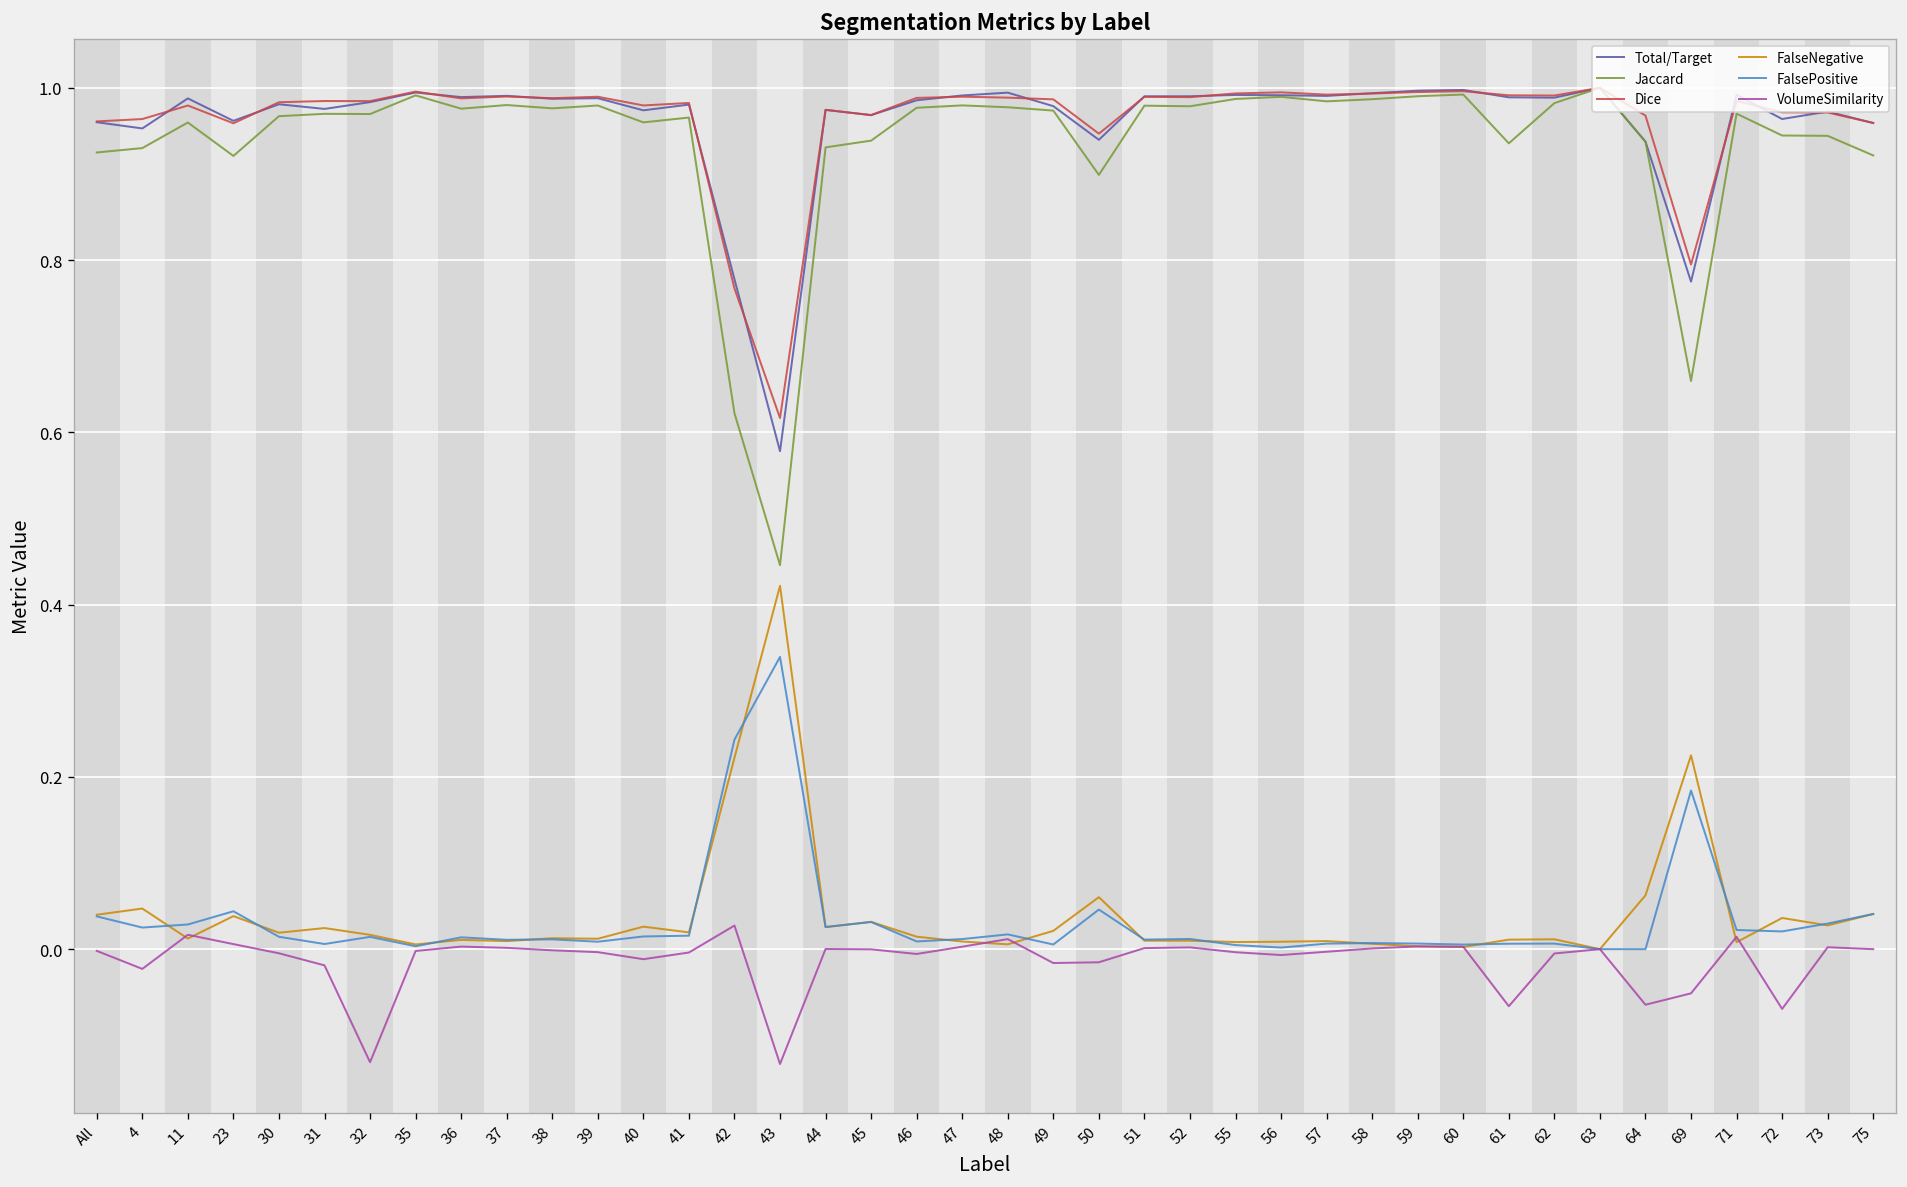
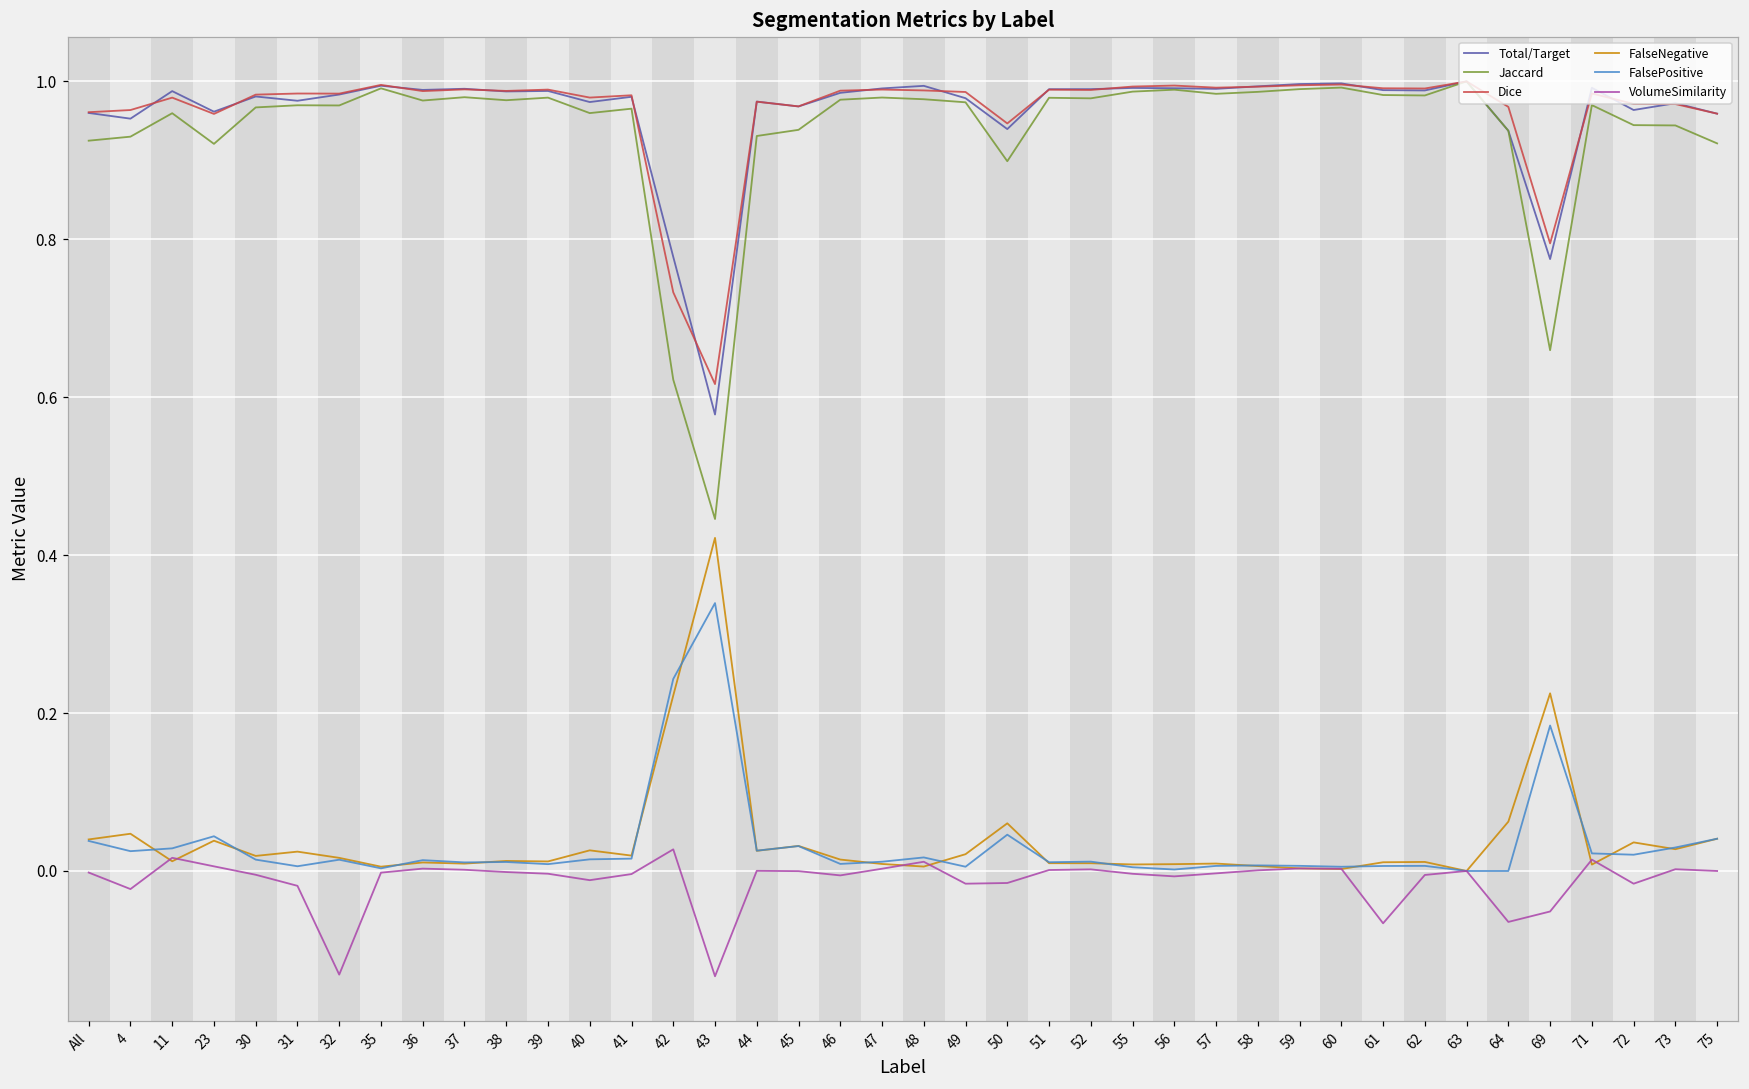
  {
    "Total/Target": {
      "4": 0.95,
      "11": 0.99,
      "31": 0.98,
      "40": 0.97,
      "42": 0.78,
      "43": 0.58,
      "48": 0.99,
      "49": 0.98,
      "50": 0.94,
      "69": 0.78,
      "72": 0.96
    },
    "Jaccard": {
      "All": 0.92,
      "4": 0.93,
      "11": 0.96,
      "23": 0.92,
      "30": 0.97,
      "31": 0.97,
      "32": 0.97,
      "36": 0.98,
      "37": 0.98,
      "38": 0.98,
      "39": 0.98,
      "40": 0.96,
      "41": 0.97,
      "42": 0.62,
      "43": 0.45,
      "44": 0.93,
      "45": 0.94,
      "46": 0.98,
      "47": 0.98,
      "48": 0.98,
      "49": 0.97,
      "50": 0.90,
      "51": 0.98,
      "52": 0.98,
      "55": 0.99,
      "57": 0.98,
      "58": 0.99,
      "59": 0.99,
      "60": 0.99,
-     "61": 0.94,
+     "61": 0.98,
      "62": 0.98,
      "69": 0.66,
      "71": 0.97,
      "72": 0.94,
      "73": 0.94,
      "75": 0.92
    },
    "Dice": {
      "4": 0.96,
      "11": 0.98,
      "31": 0.98,
      "40": 0.98,
-     "42": 0.77,
+     "42": 0.73,
      "43": 0.62,
      "48": 0.99,
      "49": 0.99,
      "50": 0.95,
      "64": 0.97,
      "69": 0.79,
      "72": 0.97
    },
    "FalseNegative": {
      "4": 0.05,
      "11": 0.01,
      "23": 0.04,
      "30": 0.02,
      "31": 0.02,
      "40": 0.03,
      "41": 0.02,
      "42": 0.22,
      "43": 0.42,
      "46": 0.01,
      "48": 0.01,
      "49": 0.02,
      "50": 0.06,
      "56": 0.01,
      "61": 0.01,
      "62": 0.01,
      "64": 0.06,
      "69": 0.23,
      "71": 0.01,
      "72": 0.04
    },
    "FalsePositive": {
      "4": 0.03,
      "11": 0.03,
      "23": 0.04,
      "30": 0.01,
      "31": 0.01,
      "40": 0.01,
      "41": 0.02,
      "42": 0.24,
      "43": 0.34,
      "46": 0.01,
      "48": 0.02,
      "49": 0.01,
      "50": 0.05,
      "56": 0.00,
      "61": 0.01,
      "62": 0.01,
      "64": 0.00,
      "69": 0.18,
      "71": 0.02,
      "72": 0.02
    },
    "VolumeSimilarity": {
      "All": 0.00,
      "4": -0.02,
      "11": 0.02,
      "23": 0.01,
      "30": 0.00,
      "31": -0.02,
      "32": -0.13,
      "35": 0.00,
      "36": 0.00,
      "37": 0.00,
      "38": 0.00,
      "39": 0.00,
      "40": -0.01,
      "41": 0.00,
      "42": 0.03,
      "43": -0.13,
      "44": 0.00,
      "45": 0.00,
      "46": -0.01,
      "47": 0.00,
      "48": 0.01,
      "49": -0.02,
      "50": -0.02,
      "51": 0.00,
      "52": 0.00,
      "55": 0.00,
      "56": -0.01,
      "57": 0.00,
      "58": 0.00,
      "61": -0.07,
      "62": -0.01,
      "64": -0.06,
      "69": -0.05,
      "71": 0.01,
-     "72": -0.07,
+     "72": -0.02,
      "73": 0.00,
      "75": 0.00
    }
  }
